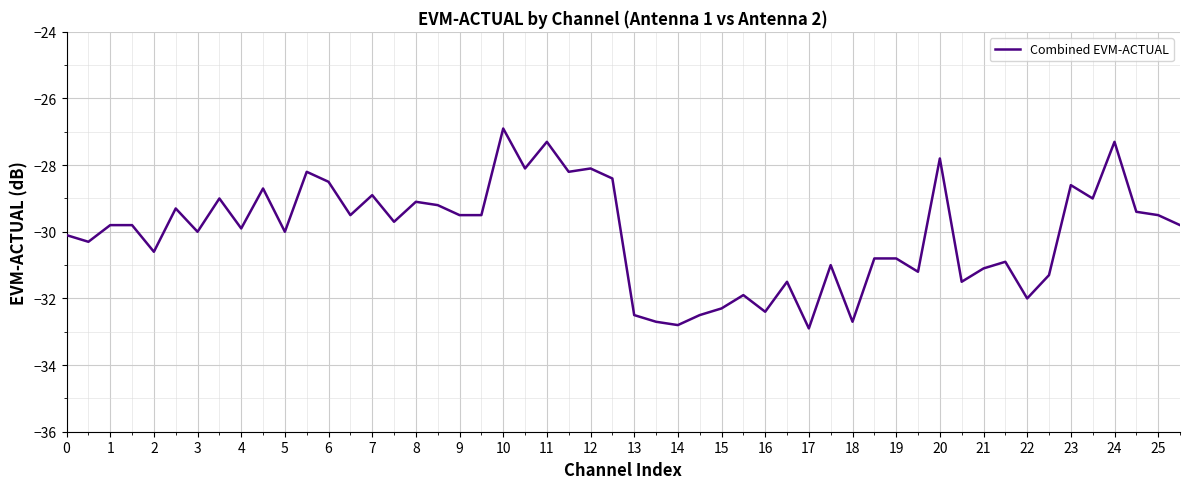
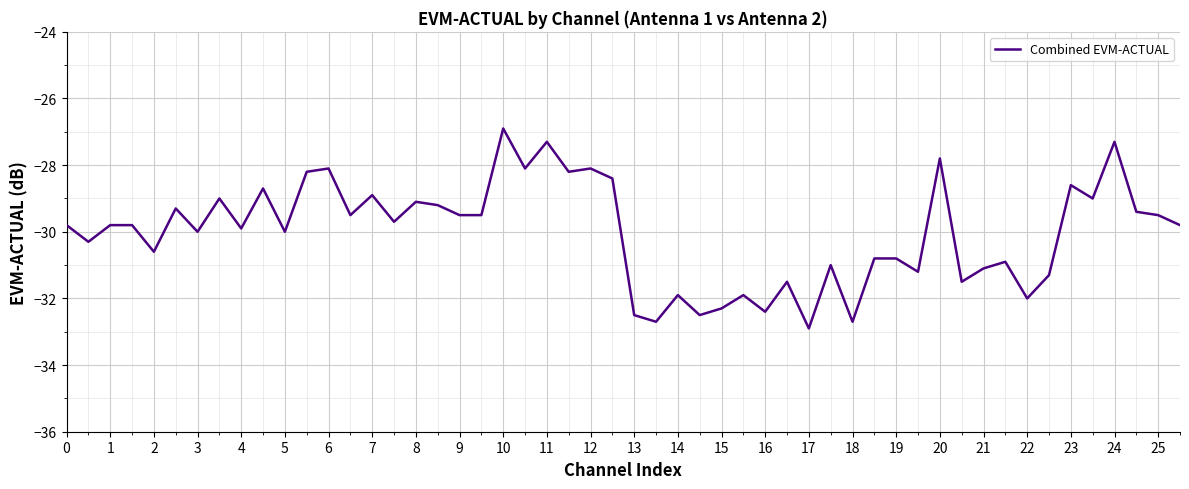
  {
-   "0": -30.1,
+   "0": -29.8,
    "2": -30.6,
    "4": -29.9,
-   "6": -28.5,
+   "6": -28.1,
    "8": -29.1,
    "10": -26.9,
    "12": -28.1,
-   "14": -32.8,
+   "14": -31.9,
    "16": -32.4,
    "18": -32.7,
    "20": -27.8,
    "22": -32.0,
    "24": -27.3
  }
